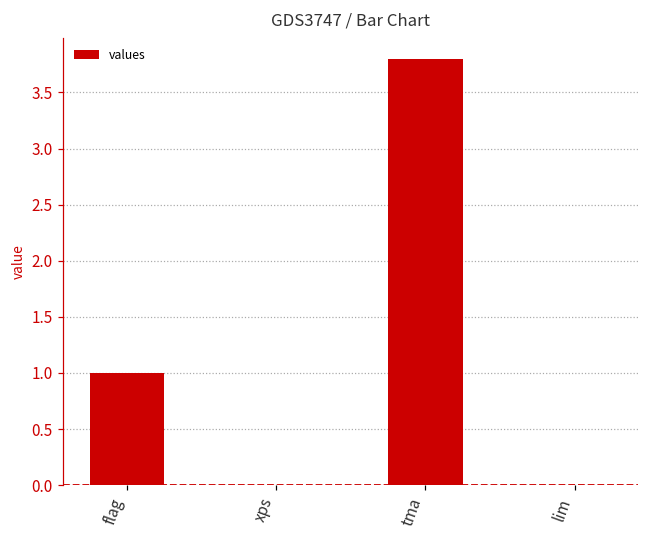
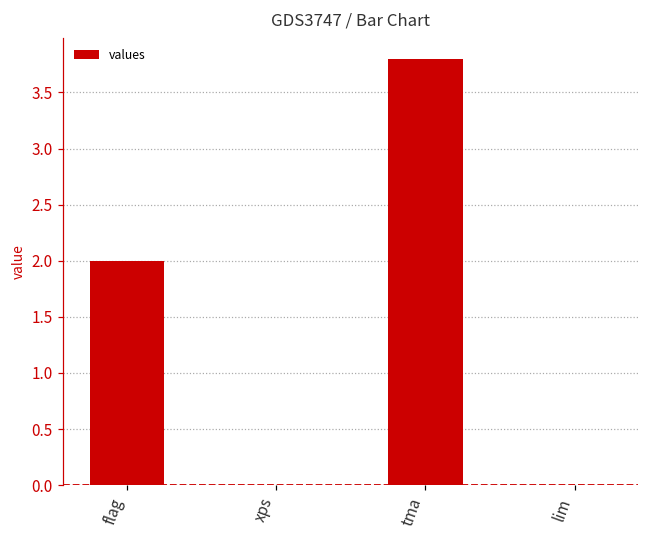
  {
-   "flag": 1,
+   "flag": 2,
    "xps": 0,
    "tma": 3.80,
    "lim": 0
  }
